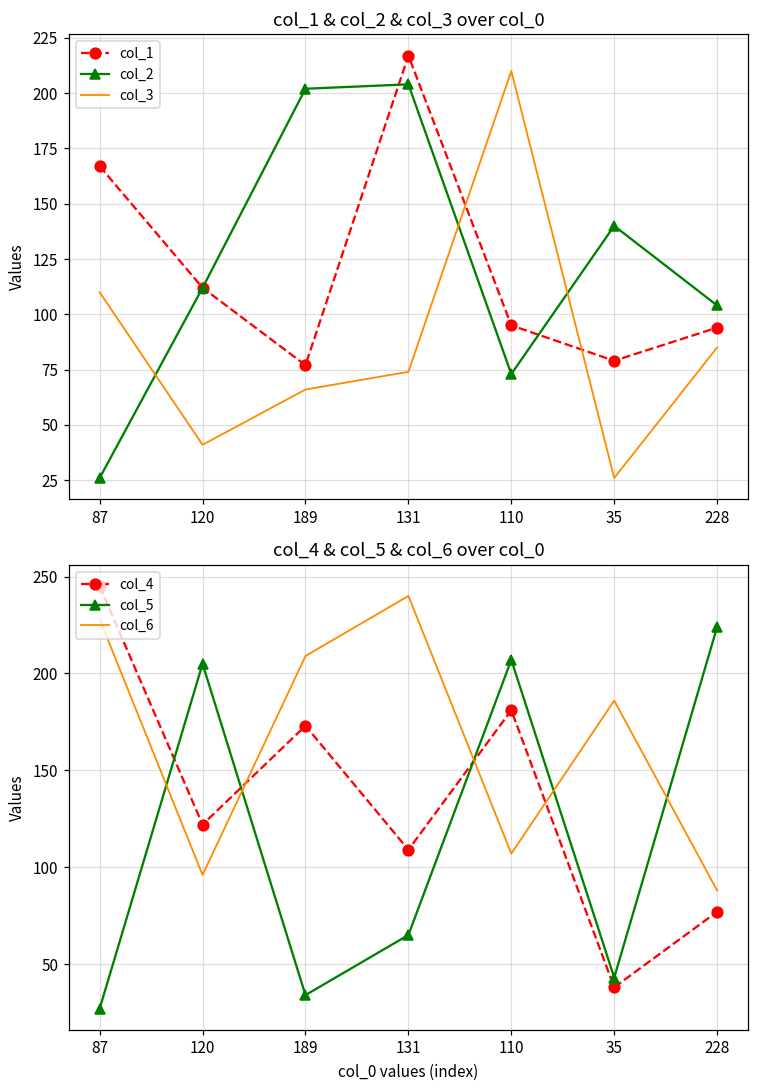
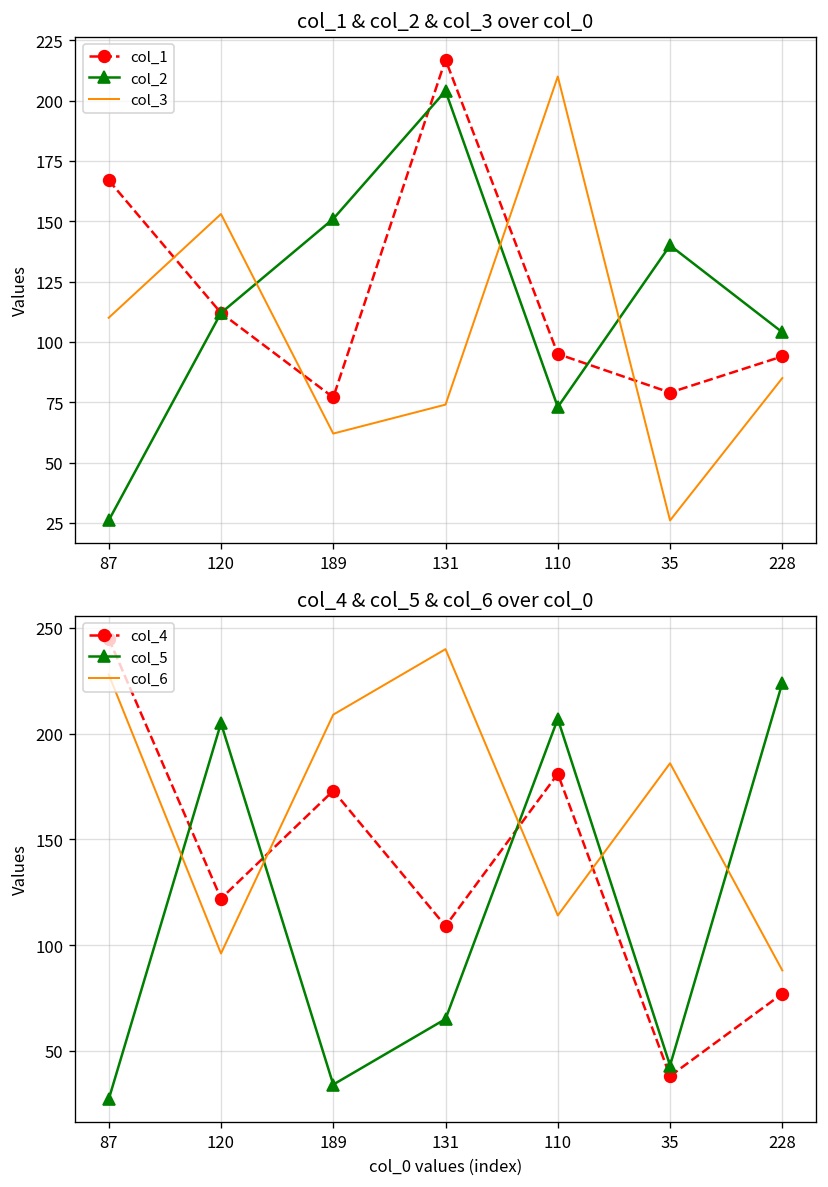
  {
    "col_1 & col_2 & col_3 over col_0": {
      "col_1": {
        "87": 167,
        "189": 77,
        "131": 217,
        "110": 95,
        "35": 79,
        "228": 94
      },
      "col_2": {
        "87": 26,
-       "189": 202,
+       "189": 151,
        "131": 204,
        "110": 73,
        "35": 140,
        "228": 104
      },
      "col_3": {
        "87": 110,
-       "120": 41,
-       "189": 66,
+       "120": 153,
+       "189": 62,
        "131": 74,
        "110": 210,
        "35": 26,
        "228": 85
      }
    },
    "col_4 & col_5 & col_6 over col_0": {
      "col_4": {
        "120": 122,
        "189": 173,
        "131": 109,
        "110": 181,
        "35": 38,
        "228": 77
      },
      "col_5": {
        "87": 27,
        "120": 205,
        "189": 34,
        "131": 65,
        "110": 207,
        "35": 43,
        "228": 224
      },
      "col_6": {
        "120": 96,
        "189": 209,
        "131": 240,
-       "110": 107,
+       "110": 114,
        "35": 186,
        "228": 88
      }
    }
  }
